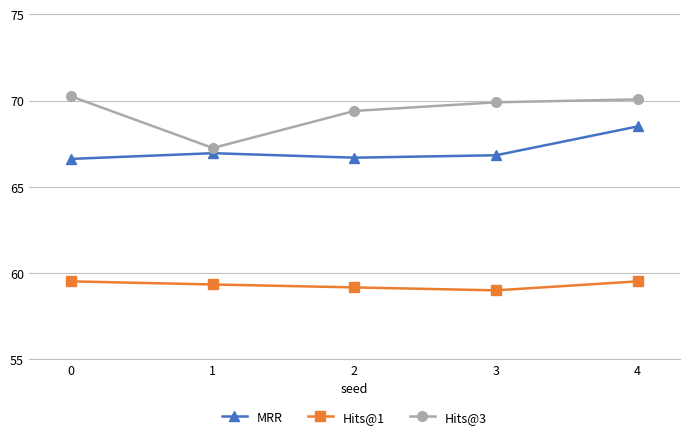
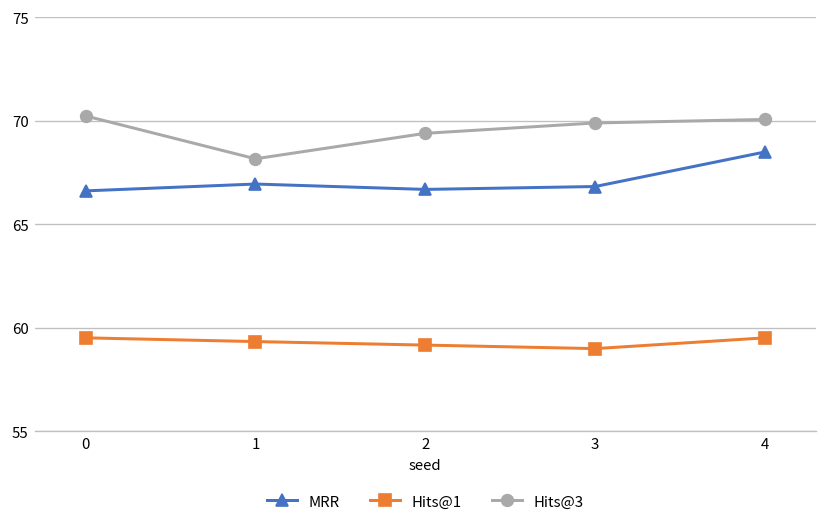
  {
    "MRR": {
      "0": 66.6,
      "1": 67.0,
      "2": 66.7,
      "3": 66.8,
      "4": 68.5
    },
    "Hits@1": {
      "0": 59.5,
      "1": 59.3,
      "2": 59.2,
      "3": 59.0,
      "4": 59.5
    },
    "Hits@3": {
      "0": 70.2,
-     "1": 67.3,
+     "1": 68.2,
      "2": 69.4,
      "3": 69.9,
      "4": 70.1
    }
  }
